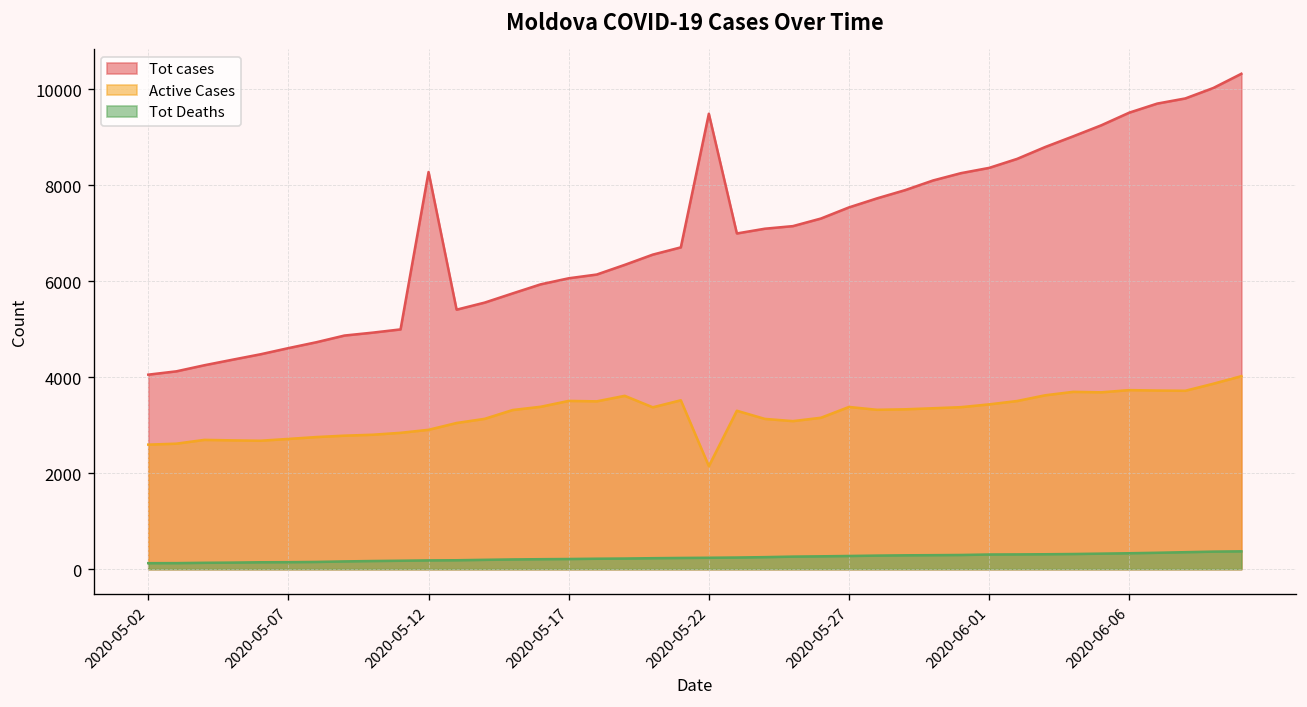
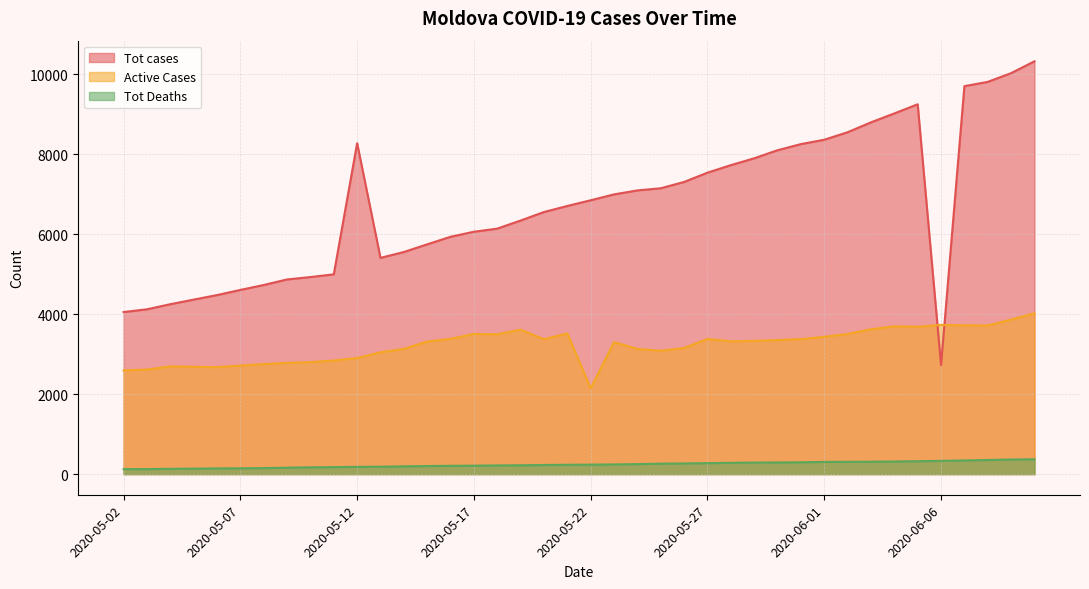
  {
    "Tot cases": {
      "2020-05-02": 4100,
      "2020-05-07": 4600,
      "2020-05-12": 8300,
      "2020-05-17": 6100,
-     "2020-05-22": 9500,
+     "2020-05-22": 6800,
      "2020-05-27": 7500,
      "2020-06-01": 8400,
-     "2020-06-06": 9500
+     "2020-06-06": 2700
    },
    "Active Cases": {
      "2020-05-02": 2600,
      "2020-05-07": 2700,
      "2020-05-12": 2900,
      "2020-05-17": 3500,
      "2020-05-22": 2100,
      "2020-05-27": 3400,
      "2020-06-01": 3400,
      "2020-06-06": 3700
    },
    "Tot Deaths": {
      "2020-05-02": 100,
      "2020-05-07": 100,
      "2020-05-12": 200,
      "2020-05-17": 200,
      "2020-05-22": 200,
      "2020-05-27": 300,
      "2020-06-01": 300,
      "2020-06-06": 300
    }
  }
